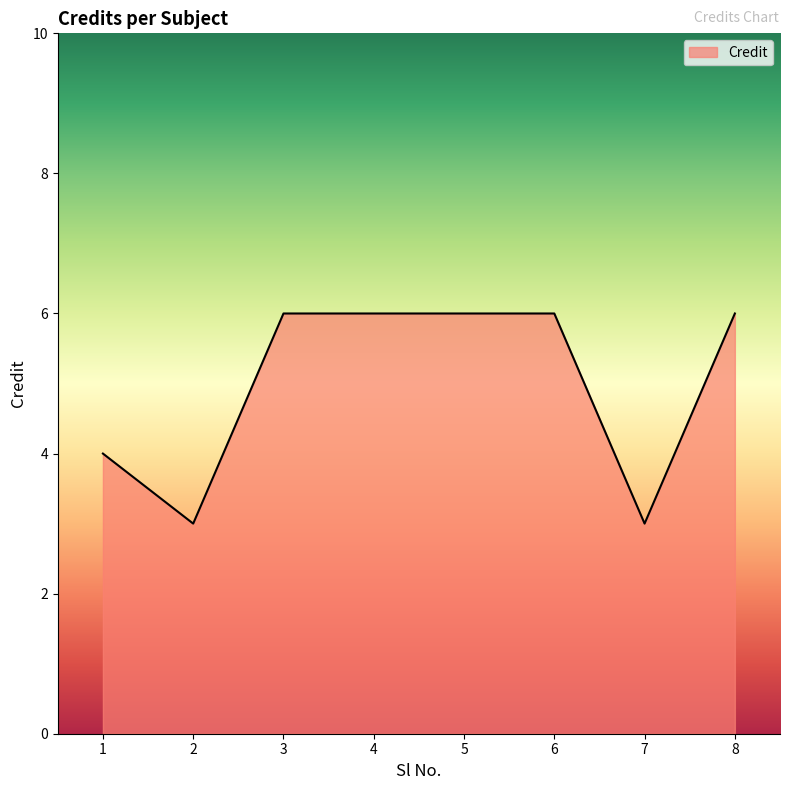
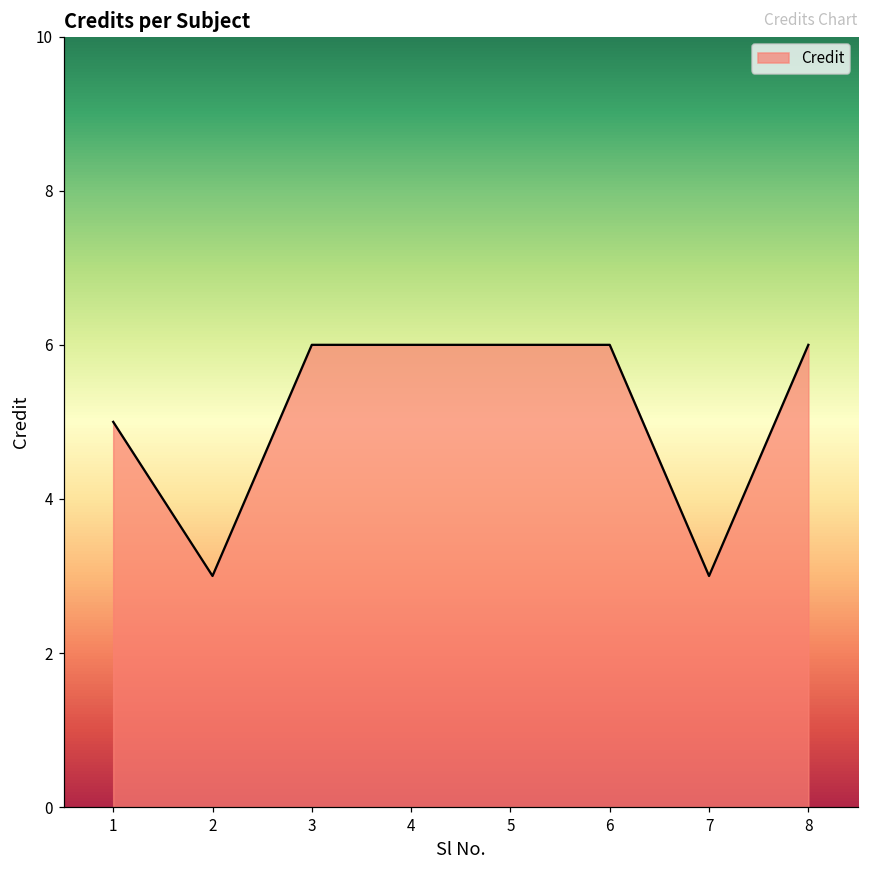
  {
-   "1": 4,
+   "1": 5,
    "2": 3,
    "3": 6,
    "4": 6,
    "5": 6,
    "6": 6,
    "7": 3,
    "8": 6
  }
